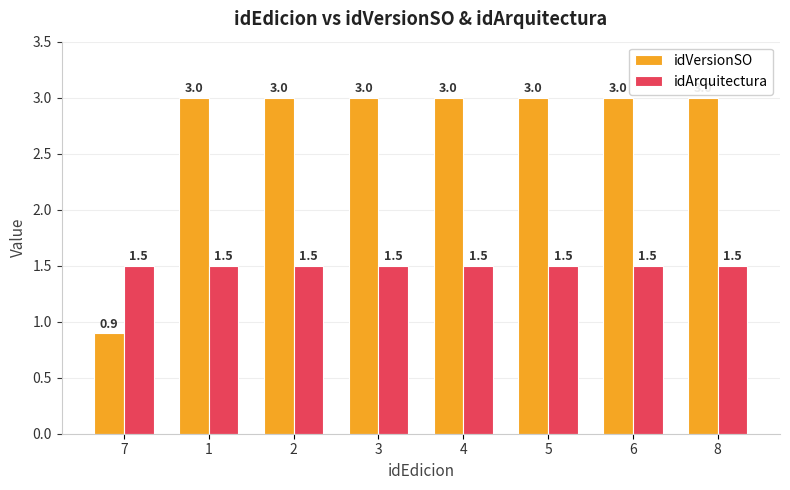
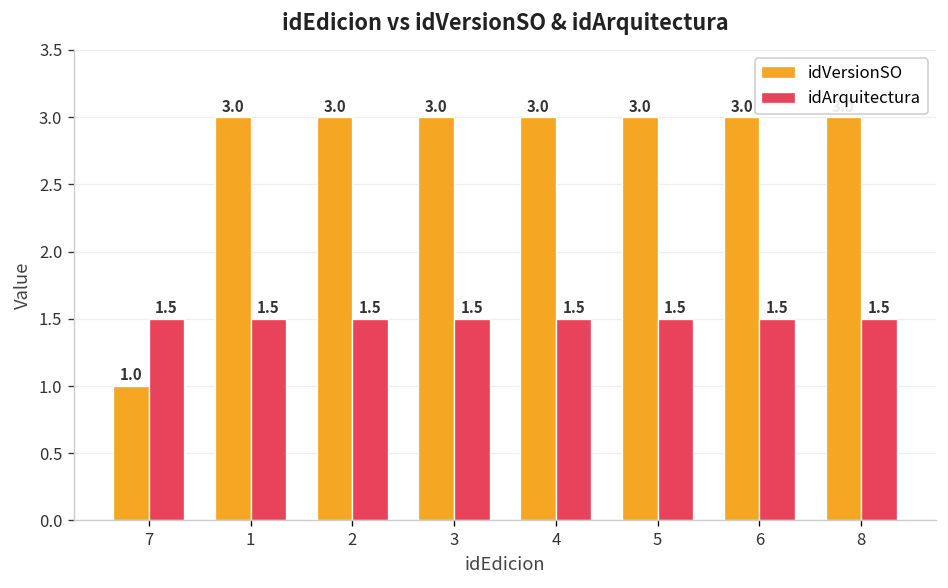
  {
    "idVersionSO": {
-     "7": 0.9,
+     "7": 1.0,
      "1": 3.0,
      "2": 3.0,
      "3": 3.0,
      "4": 3.0,
      "5": 3.0,
      "6": 3.0
    },
    "idArquitectura": {
      "7": 1.5,
      "1": 1.5,
      "2": 1.5,
      "3": 1.5,
      "4": 1.5,
      "5": 1.5,
      "6": 1.5,
      "8": 1.5
    }
  }
